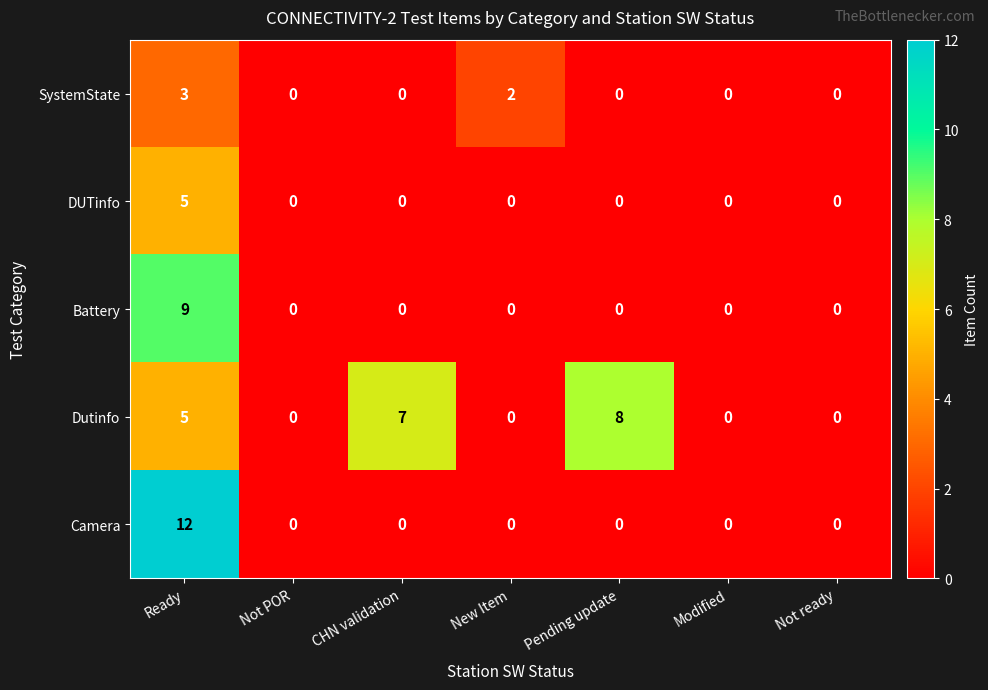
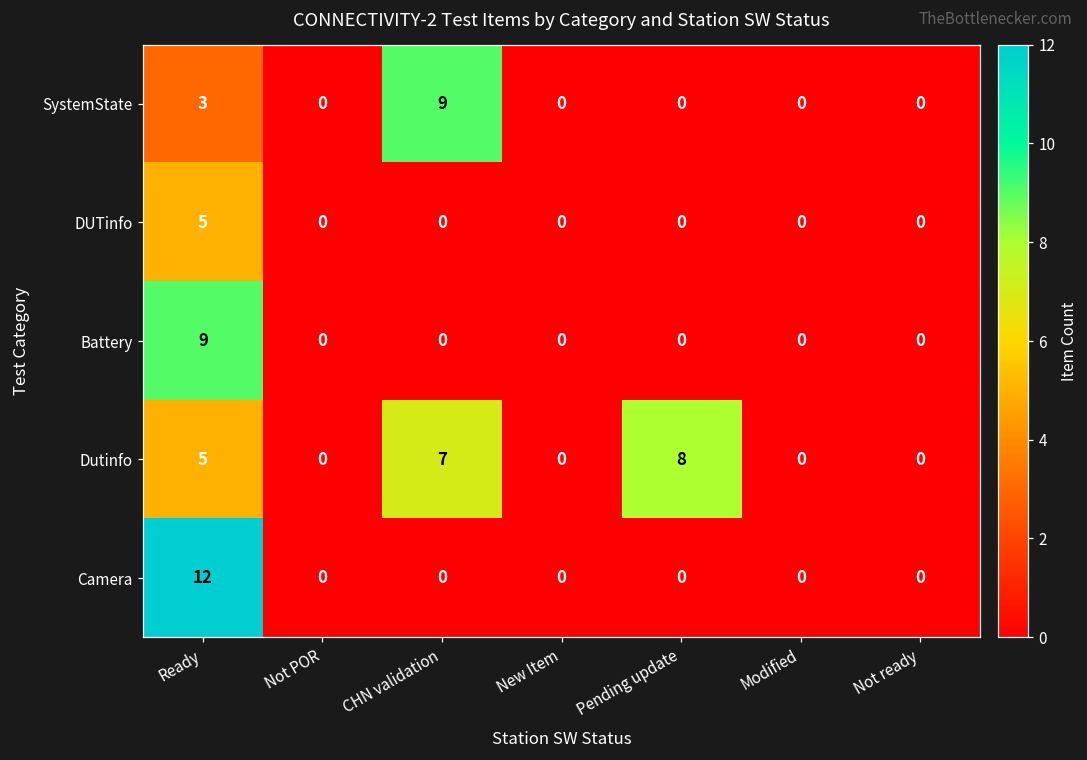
  {
    "SystemState": {
      "Ready": 3,
      "Not POR": 0,
-     "CHN validation": 0,
-     "New Item": 2,
+     "CHN validation": 9,
+     "New Item": 0,
      "Pending update": 0,
      "Modified": 0,
      "Not ready": 0
    },
    "DUTinfo": {
      "Ready": 5,
      "Not POR": 0,
      "CHN validation": 0,
      "New Item": 0,
      "Pending update": 0,
      "Modified": 0,
      "Not ready": 0
    },
    "Battery": {
      "Ready": 9,
      "Not POR": 0,
      "CHN validation": 0,
      "New Item": 0,
      "Pending update": 0,
      "Modified": 0,
      "Not ready": 0
    },
    "Dutinfo": {
      "Ready": 5,
      "Not POR": 0,
      "CHN validation": 7,
      "New Item": 0,
      "Pending update": 8,
      "Modified": 0,
      "Not ready": 0
    },
    "Camera": {
      "Ready": 12,
      "Not POR": 0,
      "CHN validation": 0,
      "New Item": 0,
      "Pending update": 0,
      "Modified": 0,
      "Not ready": 0
    }
  }
